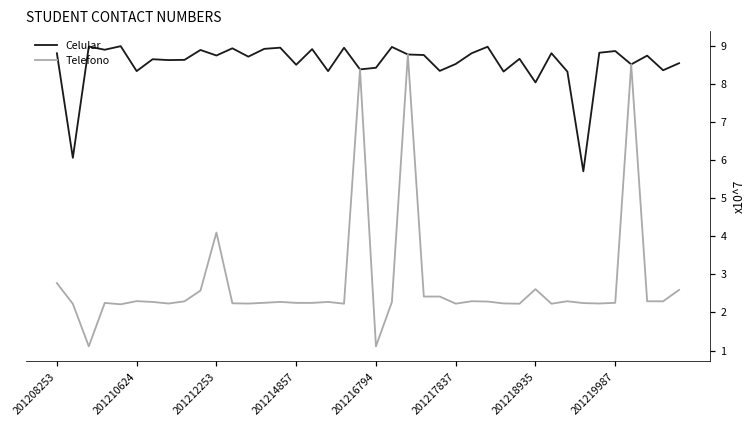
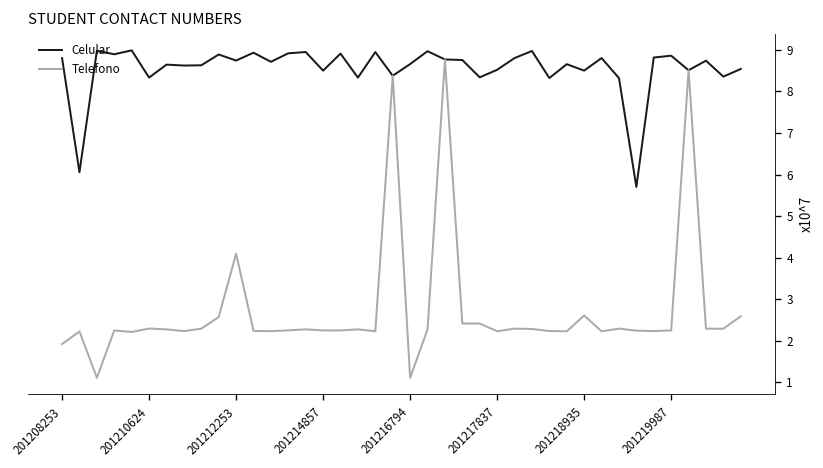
  {
    "Celular": {
      "201208253": 8.8,
      "201210624": 8.3,
      "201212253": 8.7,
      "201214857": 8.5,
-     "201216794": 8.4,
+     "201216794": 8.7,
      "201217837": 8.5,
-     "201218935": 8.0,
+     "201218935": 8.5,
      "201219987": 8.9
    },
    "Telefono": {
-     "201208253": 2.8,
+     "201208253": 1.9,
      "201210624": 2.3,
      "201212253": 4.1,
      "201214857": 2.3,
      "201216794": 1.1,
      "201217837": 2.2,
      "201218935": 2.6,
      "201219987": 2.3
    }
  }
